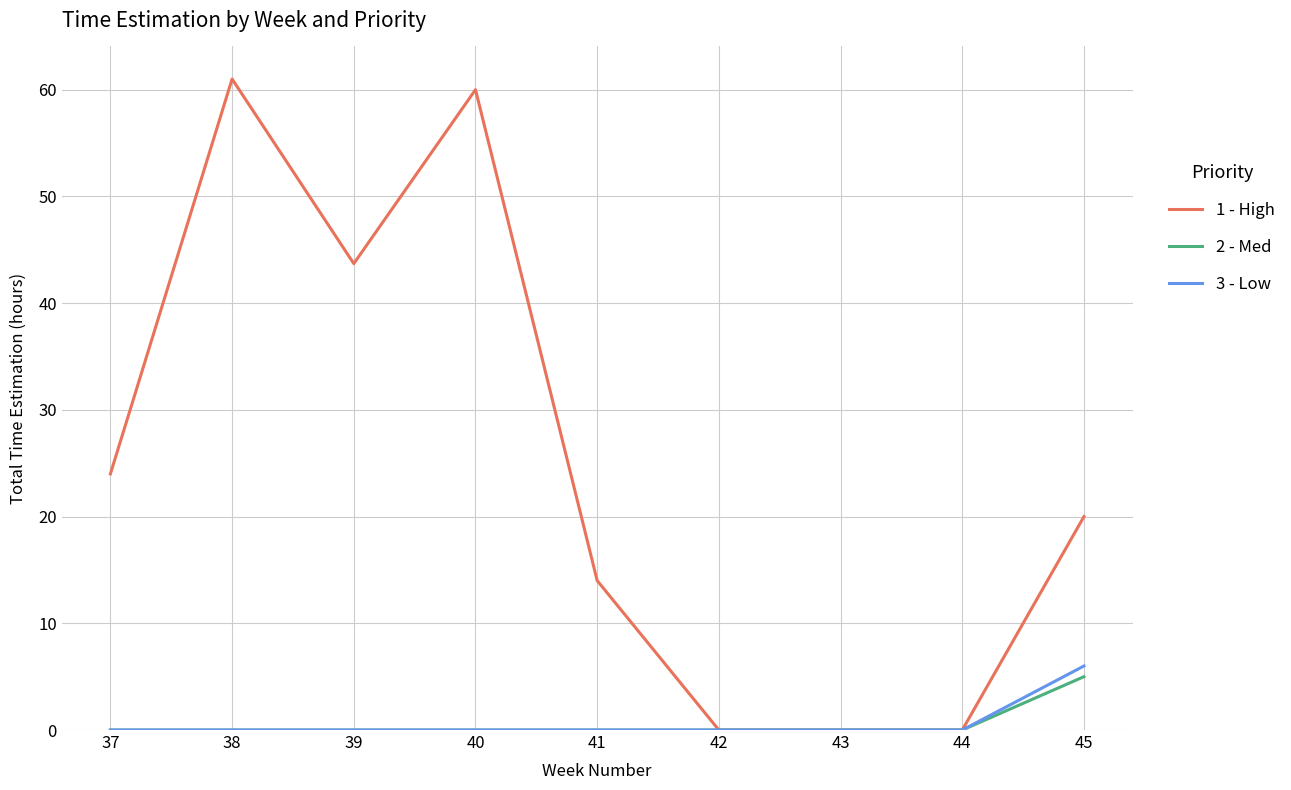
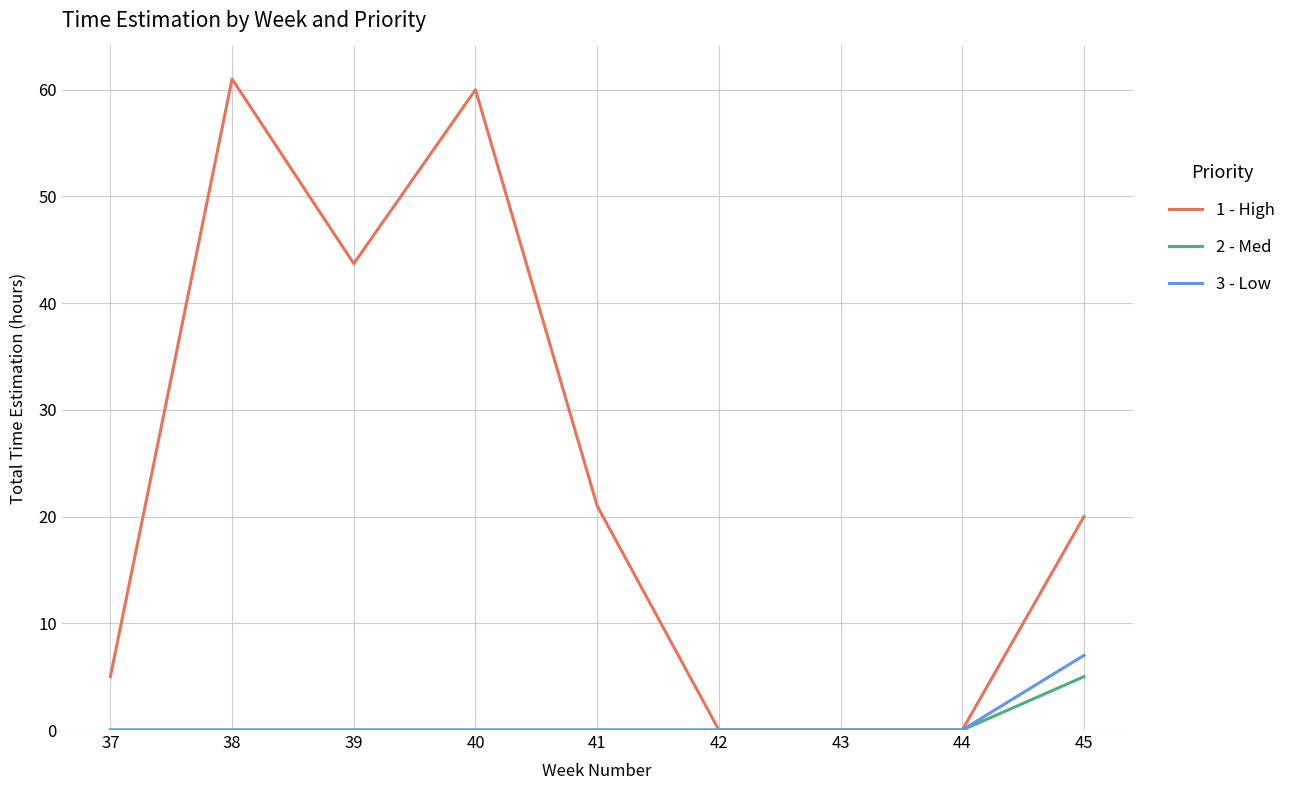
  {
    "1 - High": {
-     "37": 24,
+     "37": 5,
      "38": 61,
      "39": 43.7,
      "40": 60,
-     "41": 14,
+     "41": 21,
      "45": 20
    },
    "2 - Med": {
      "45": 5
    },
    "3 - Low": {
-     "45": 6
+     "45": 7
    }
  }
